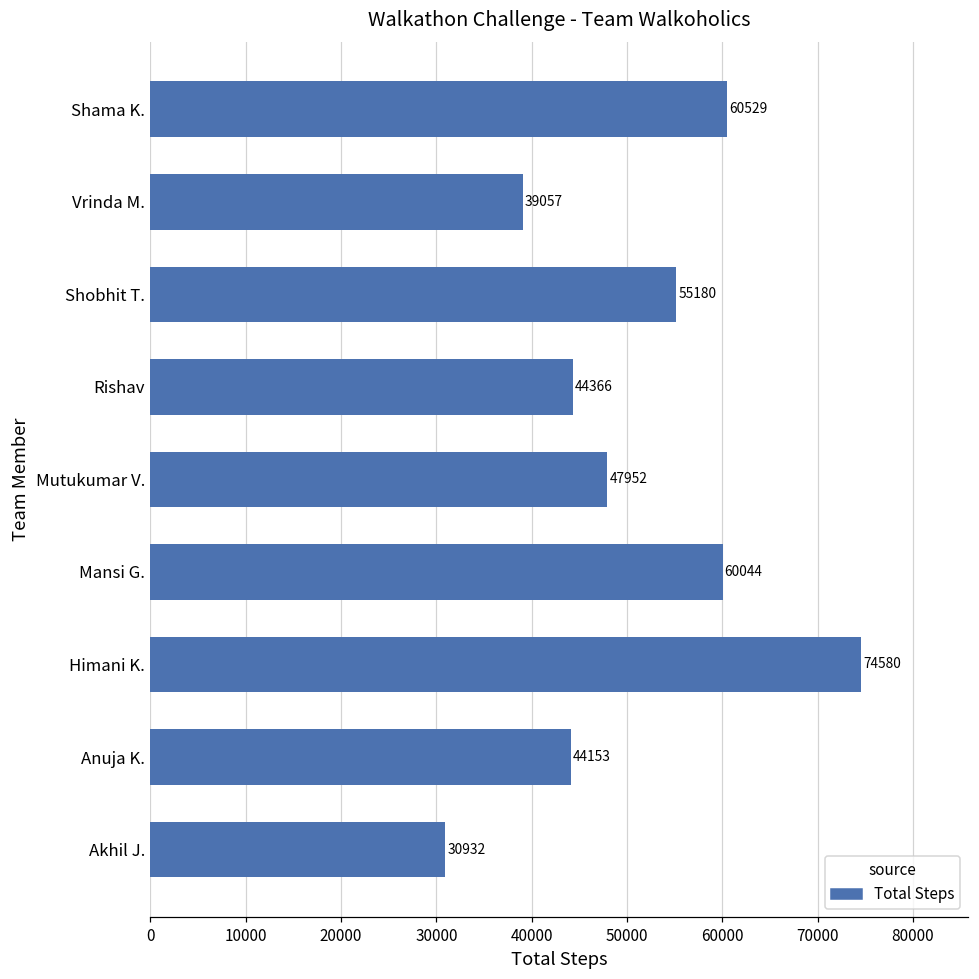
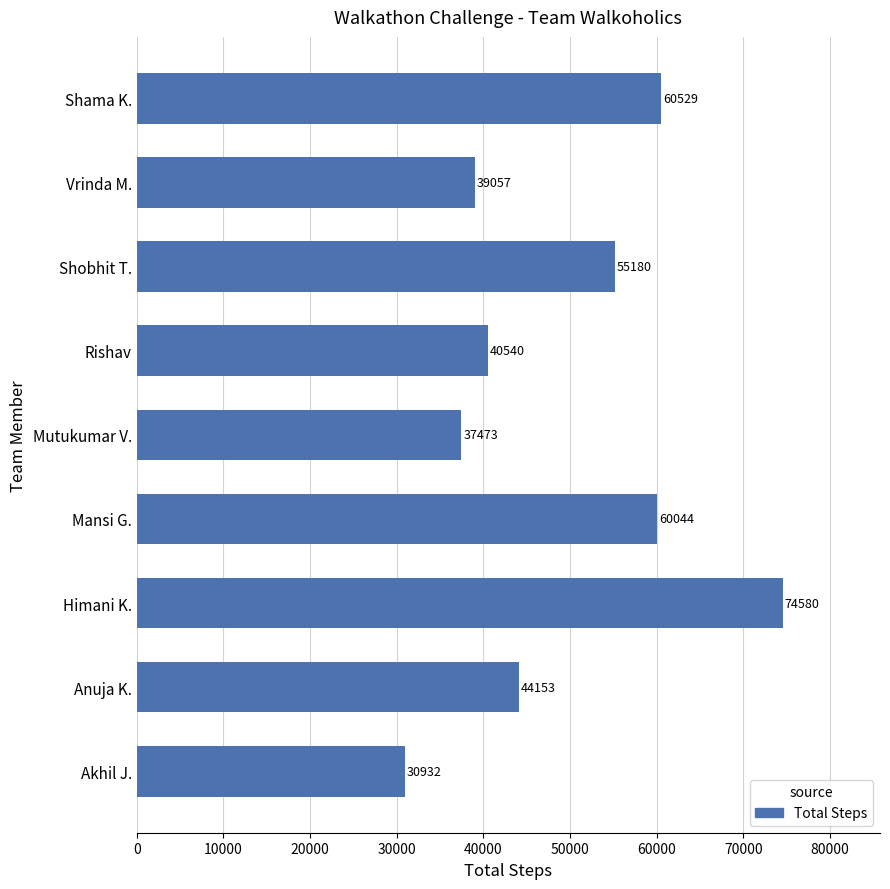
  {
    "Shama K.": 60529,
    "Vrinda M.": 39057,
    "Shobhit T.": 55180,
-   "Rishav": 44366,
-   "Mutukumar V.": 47952,
+   "Rishav": 40540,
+   "Mutukumar V.": 37473,
    "Mansi G.": 60044,
    "Himani K.": 74580,
    "Anuja K.": 44153,
    "Akhil J.": 30932
  }
